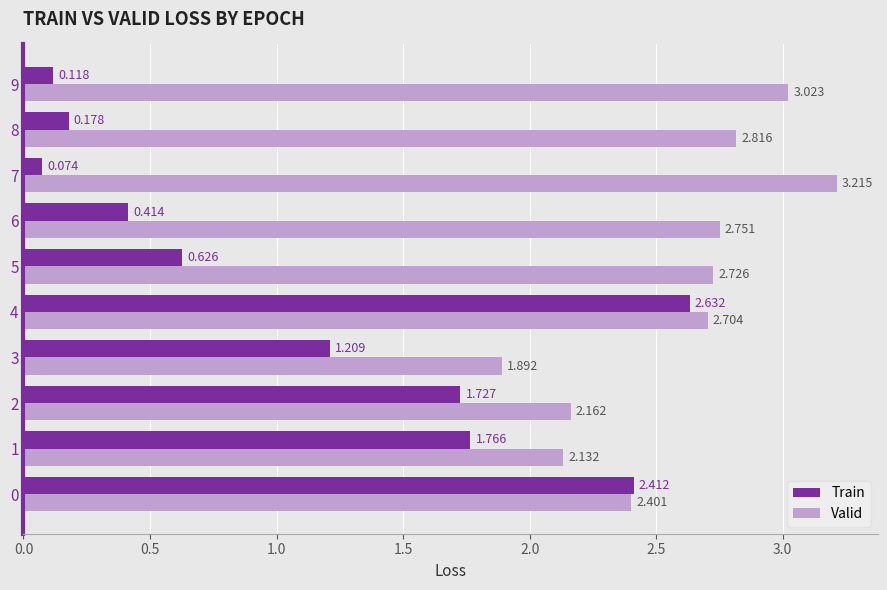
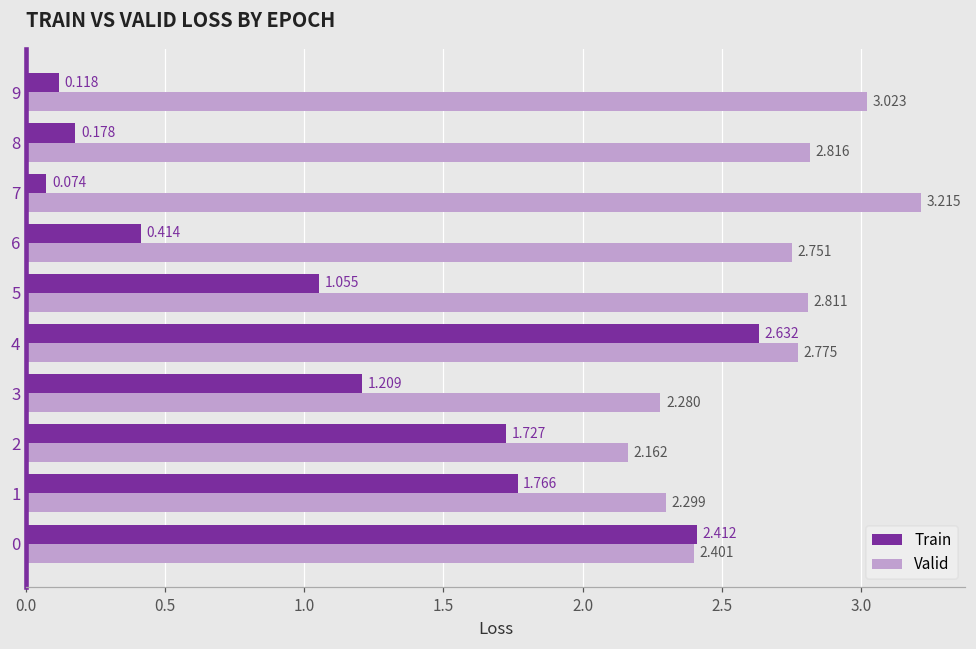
  {
    "Train": {
      "9": 0.118,
      "8": 0.178,
      "7": 0.074,
      "6": 0.414,
-     "5": 0.626,
+     "5": 1.055,
      "4": 2.632,
      "3": 1.209,
      "2": 1.727,
      "1": 1.766,
      "0": 2.412
    },
    "Valid": {
      "9": 3.023,
      "8": 2.816,
      "7": 3.215,
      "6": 2.751,
-     "5": 2.726,
-     "4": 2.704,
-     "3": 1.892,
+     "5": 2.811,
+     "4": 2.775,
+     "3": 2.280,
      "2": 2.162,
-     "1": 2.132,
+     "1": 2.299,
      "0": 2.401
    }
  }
